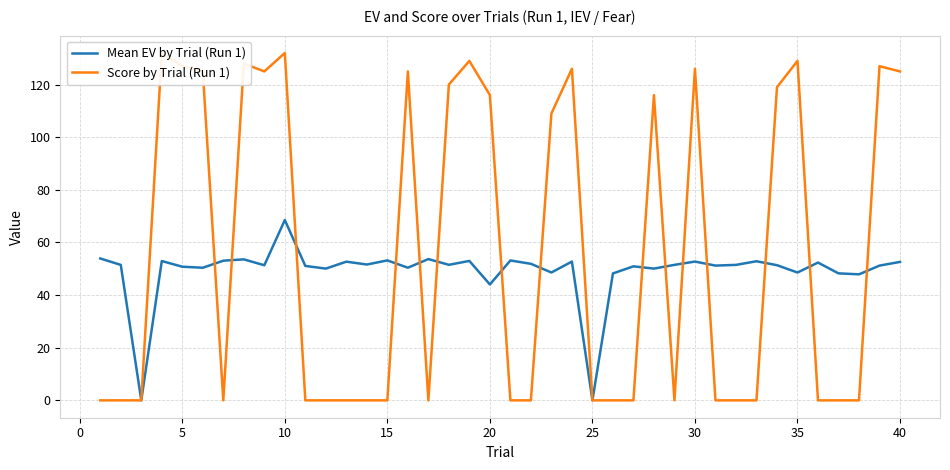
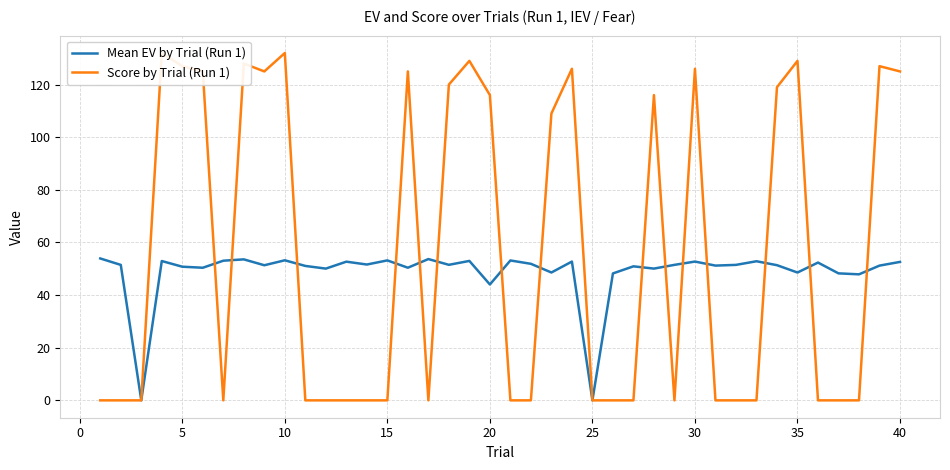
  {
    "Mean EV by Trial (Run 1)": {
      "5": 51,
-     "10": 69,
+     "10": 53,
      "15": 53,
      "20": 44,
      "30": 53,
      "35": 49,
      "40": 53
    },
    "Score by Trial (Run 1)": {
      "10": 132,
      "15": 0,
      "20": 116,
      "30": 126,
      "35": 129,
      "40": 125
    }
  }
